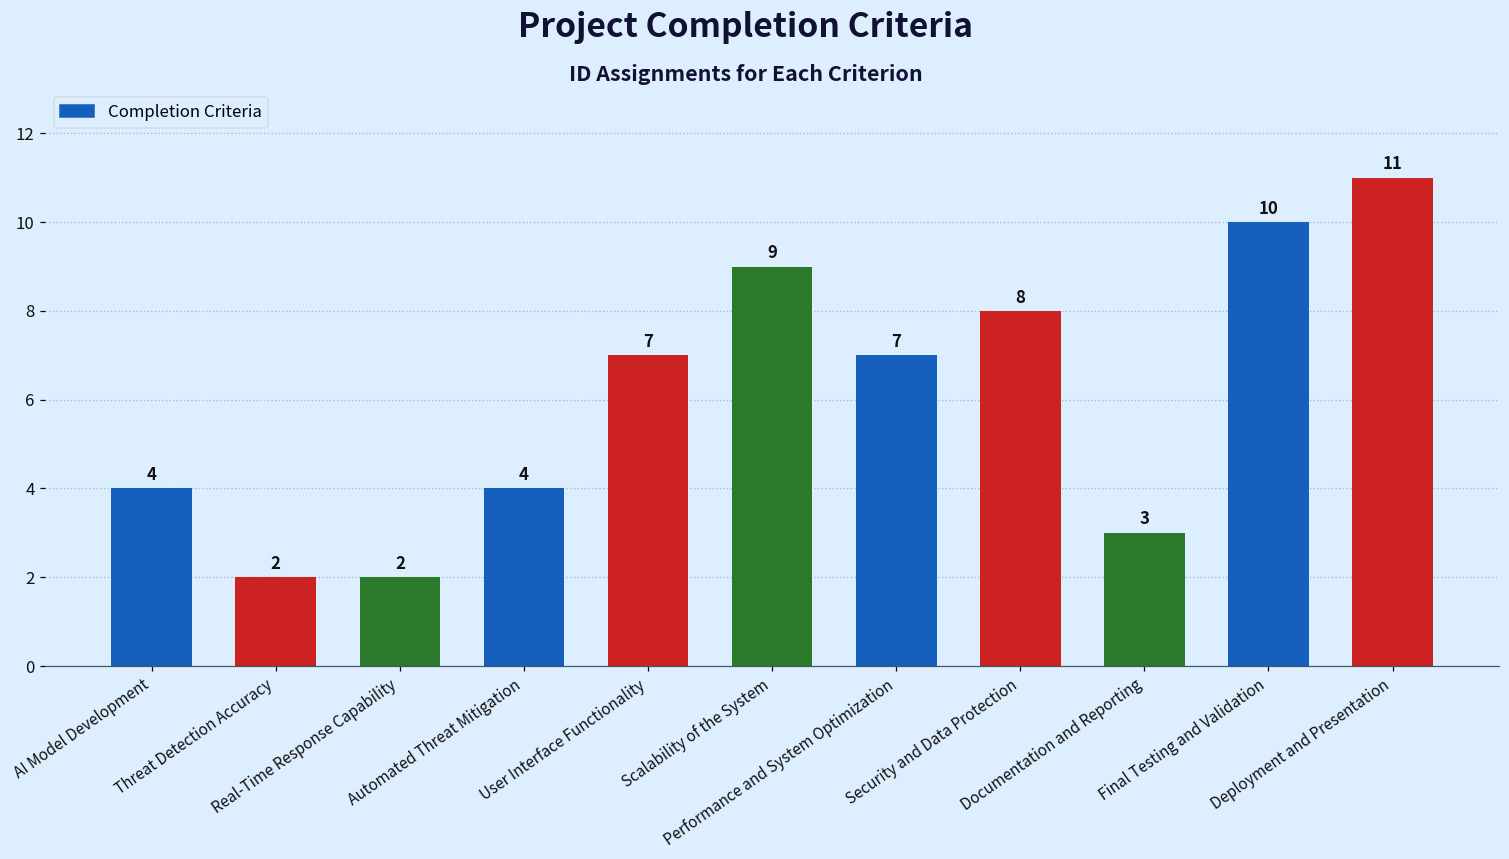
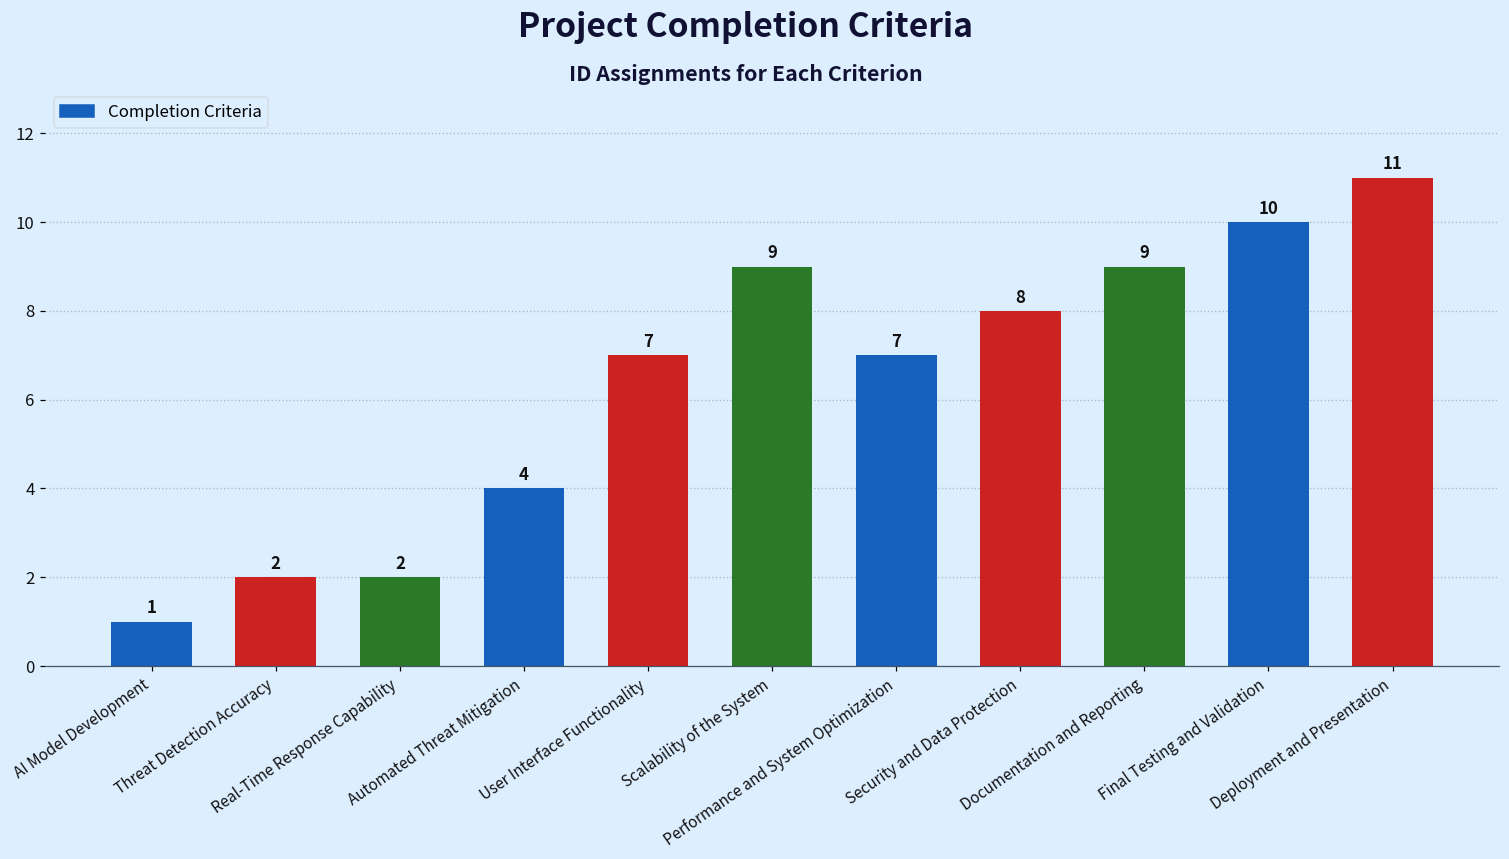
  {
-   "AI Model Development": 4,
+   "AI Model Development": 1,
    "Threat Detection Accuracy": 2,
    "Real-Time Response Capability": 2,
    "Automated Threat Mitigation": 4,
    "User Interface Functionality": 7,
    "Scalability of the System": 9,
    "Performance and System Optimization": 7,
    "Security and Data Protection": 8,
-   "Documentation and Reporting": 3,
+   "Documentation and Reporting": 9,
    "Final Testing and Validation": 10,
    "Deployment and Presentation": 11
  }
